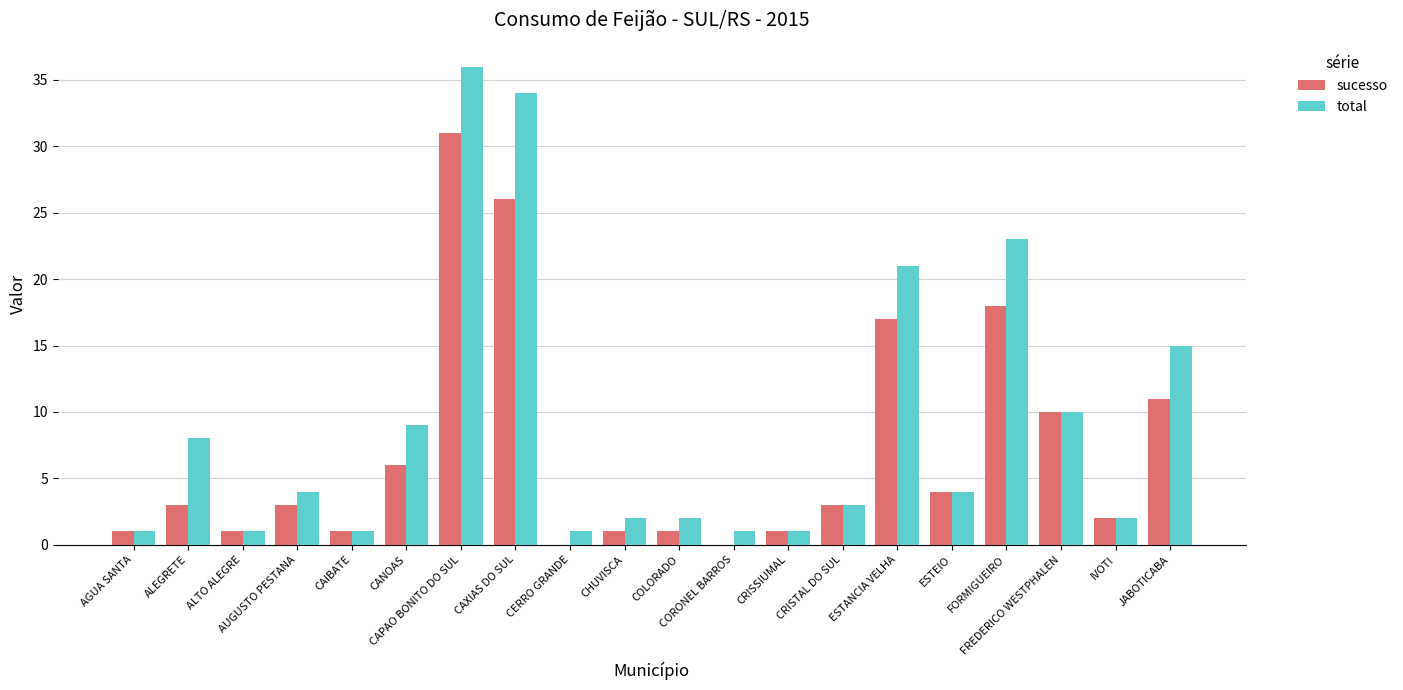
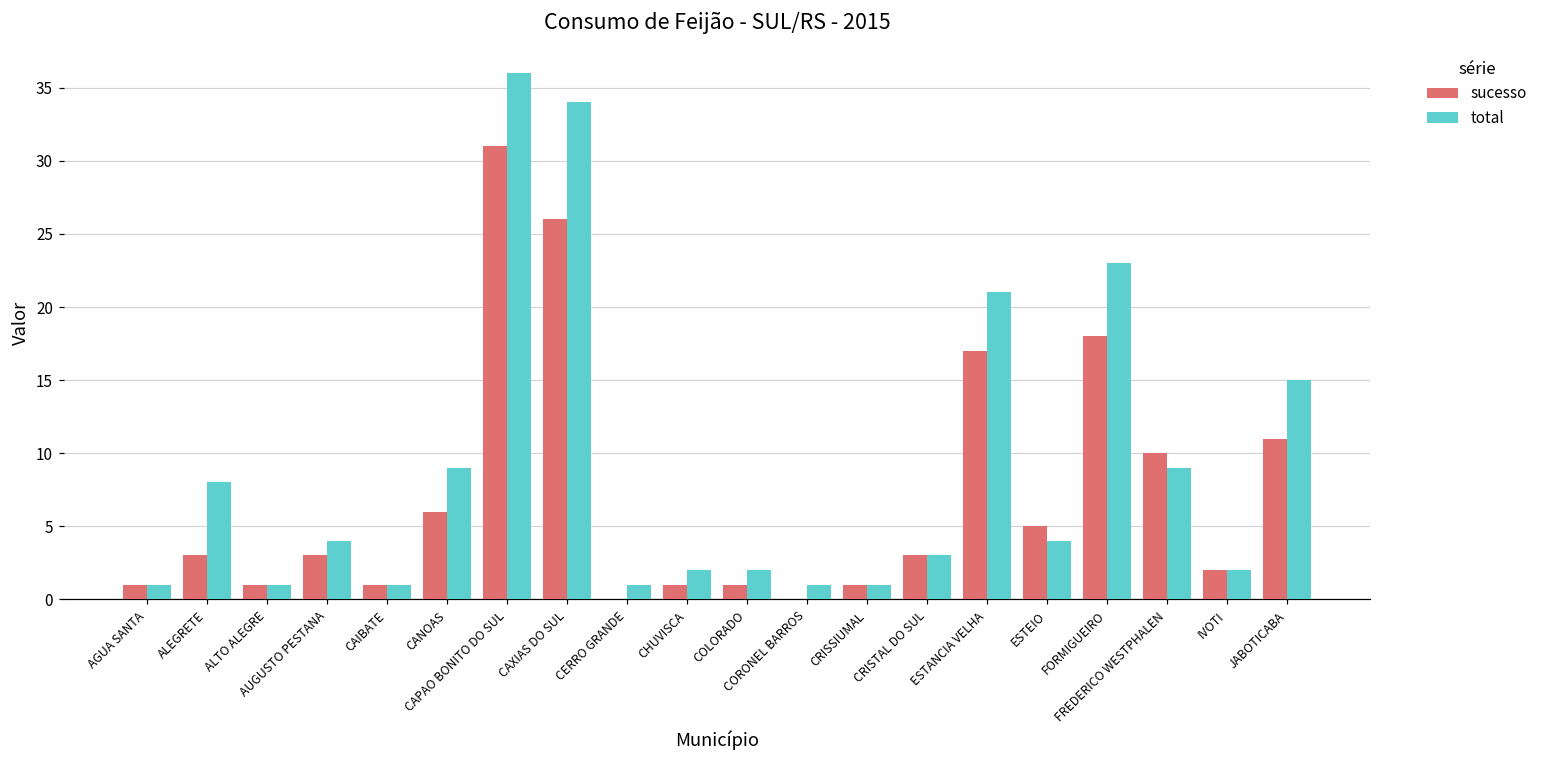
  {
    "sucesso": {
      "AGUA SANTA": 1,
      "ALEGRETE": 3,
      "ALTO ALEGRE": 1,
      "AUGUSTO PESTANA": 3,
      "CAIBATE": 1,
      "CANOAS": 6,
      "CAPAO BONITO DO SUL": 31,
      "CAXIAS DO SUL": 26,
      "CERRO GRANDE": 0,
      "CHUVISCA": 1,
      "COLORADO": 1,
      "CORONEL BARROS": 0,
      "CRISSIUMAL": 1,
      "CRISTAL DO SUL": 3,
      "ESTANCIA VELHA": 17,
-     "ESTEIO": 4,
+     "ESTEIO": 5,
      "FORMIGUEIRO": 18,
      "FREDERICO WESTPHALEN": 10,
      "IVOTI": 2,
      "JABOTICABA": 11
    },
    "total": {
      "AGUA SANTA": 1,
      "ALEGRETE": 8,
      "ALTO ALEGRE": 1,
      "AUGUSTO PESTANA": 4,
      "CAIBATE": 1,
      "CANOAS": 9,
      "CAPAO BONITO DO SUL": 36,
      "CAXIAS DO SUL": 34,
      "CERRO GRANDE": 1,
      "CHUVISCA": 2,
      "COLORADO": 2,
      "CORONEL BARROS": 1,
      "CRISSIUMAL": 1,
      "CRISTAL DO SUL": 3,
      "ESTANCIA VELHA": 21,
      "ESTEIO": 4,
      "FORMIGUEIRO": 23,
-     "FREDERICO WESTPHALEN": 10,
+     "FREDERICO WESTPHALEN": 9,
      "IVOTI": 2,
      "JABOTICABA": 15
    }
  }
